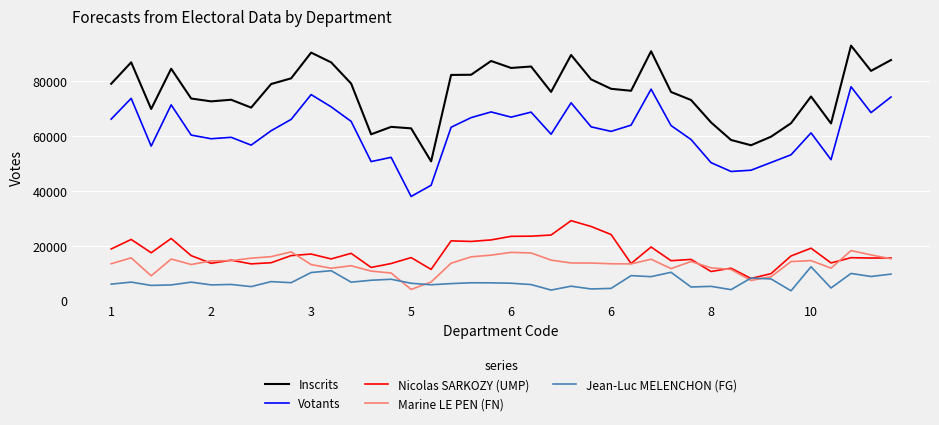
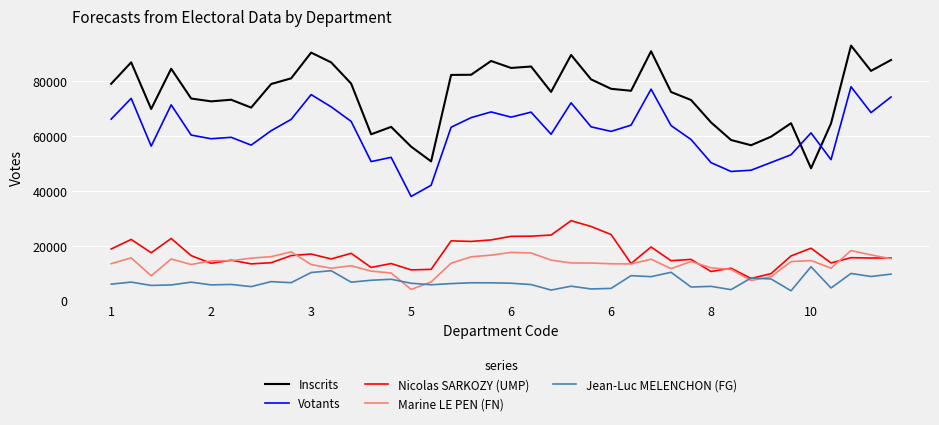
  {
    "Inscrits": {
-     "5": 63000,
-     "10": 74000
+     "5": 56000,
+     "10": 48000
    },
    "Votants": {
      "5": 38000,
      "10": 61000
    },
    "Nicolas SARKOZY (UMP)": {
-     "5": 16000,
+     "5": 11000,
      "10": 19000
    },
    "Marine LE PEN (FN)": {
      "5": 4000,
      "10": 15000
    },
    "Jean-Luc MELENCHON (FG)": {
      "5": 6000,
      "10": 12000
    }
  }
